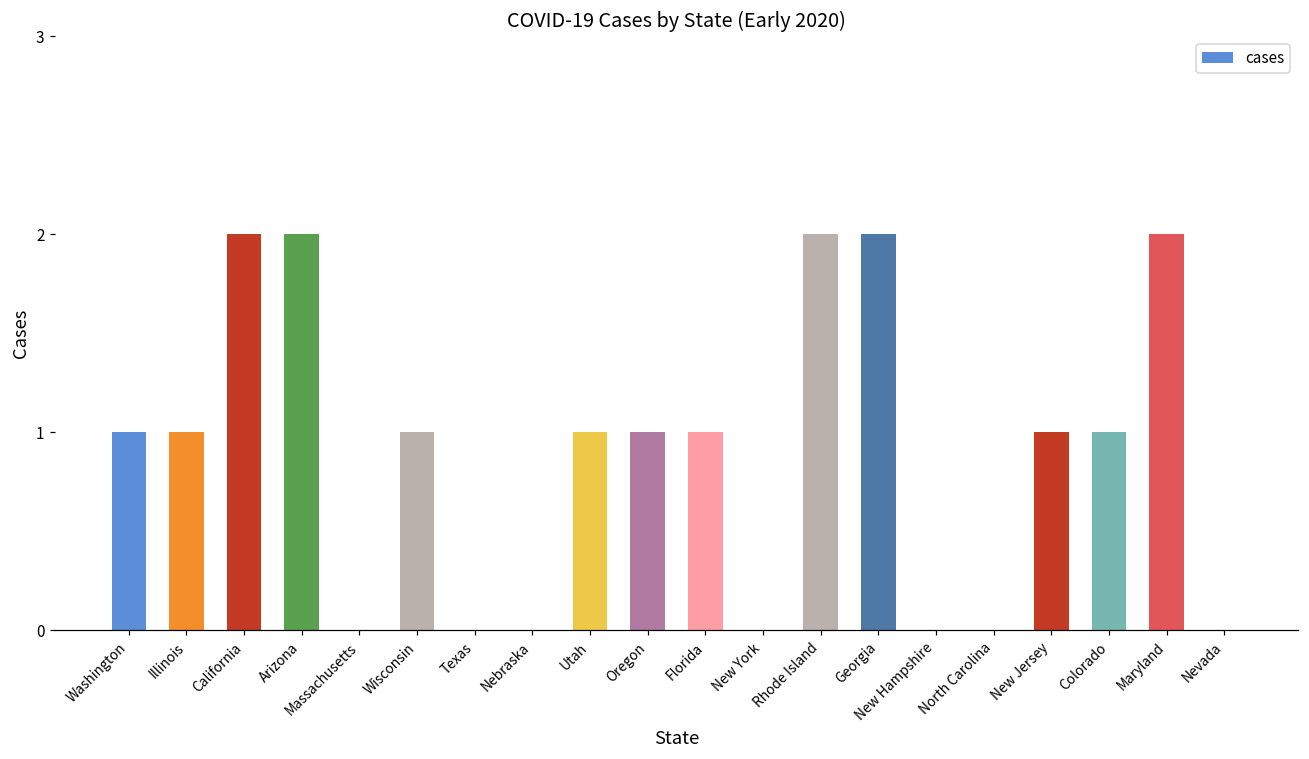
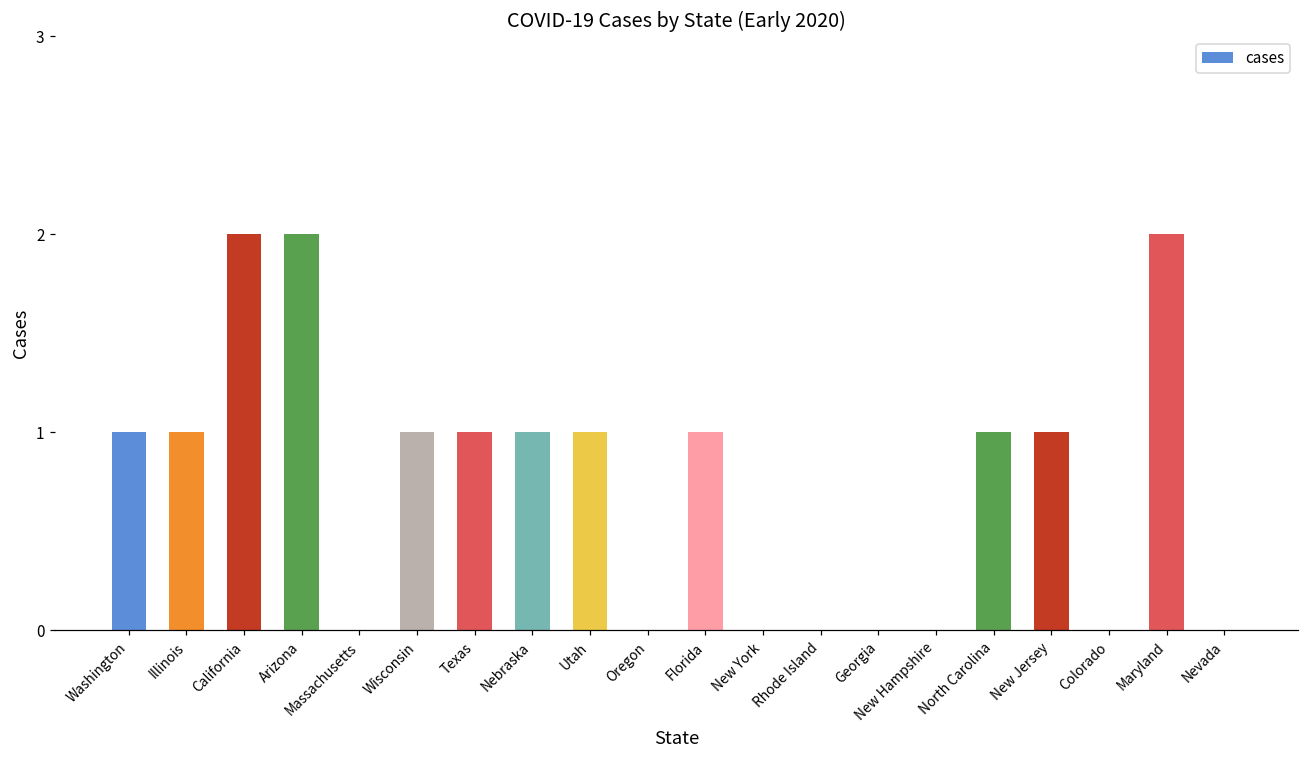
  {
    "Washington": 1,
    "Illinois": 1,
    "California": 2,
    "Arizona": 2,
    "Massachusetts": 0,
    "Wisconsin": 1,
-   "Texas": 0,
-   "Nebraska": 0,
+   "Texas": 1,
+   "Nebraska": 1,
    "Utah": 1,
-   "Oregon": 1,
+   "Oregon": 0,
    "Florida": 1,
    "New York": 0,
-   "Rhode Island": 2,
-   "Georgia": 2,
+   "Rhode Island": 0,
+   "Georgia": 0,
    "New Hampshire": 0,
-   "North Carolina": 0,
+   "North Carolina": 1,
    "New Jersey": 1,
-   "Colorado": 1,
+   "Colorado": 0,
    "Maryland": 2,
    "Nevada": 0
  }
